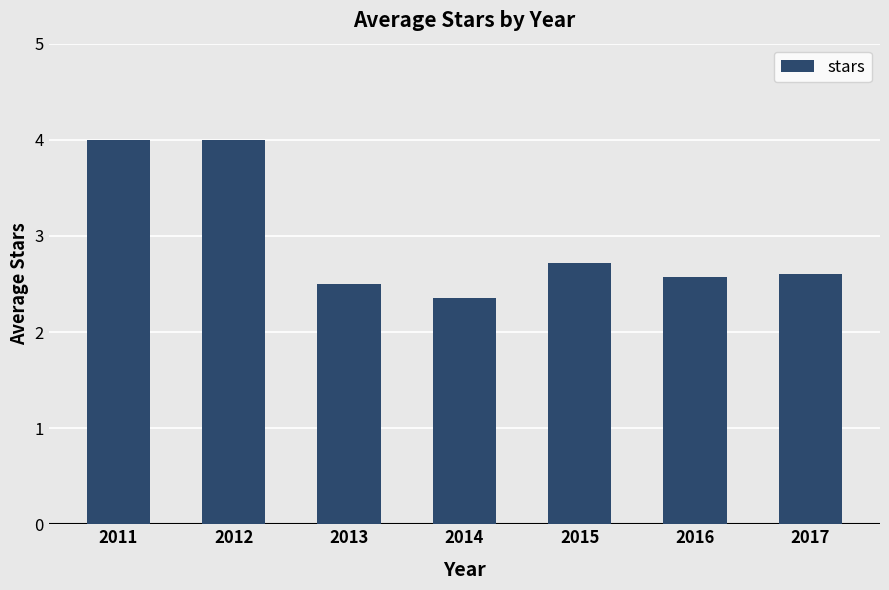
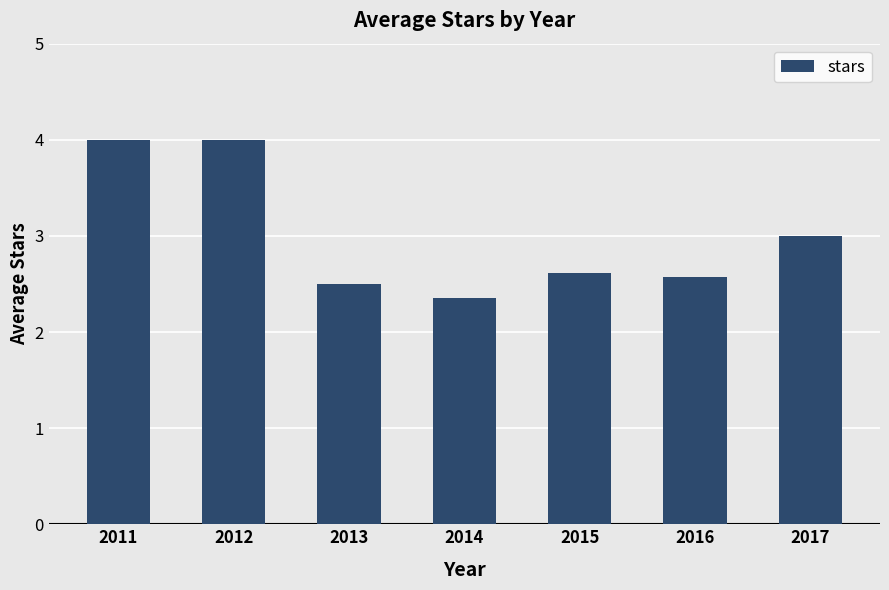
  {
    "2011": 4.0,
    "2012": 4.0,
    "2013": 2.5,
    "2014": 2.4,
-   "2015": 2.7,
+   "2015": 2.6,
    "2016": 2.6,
-   "2017": 2.6
+   "2017": 3.0
  }
